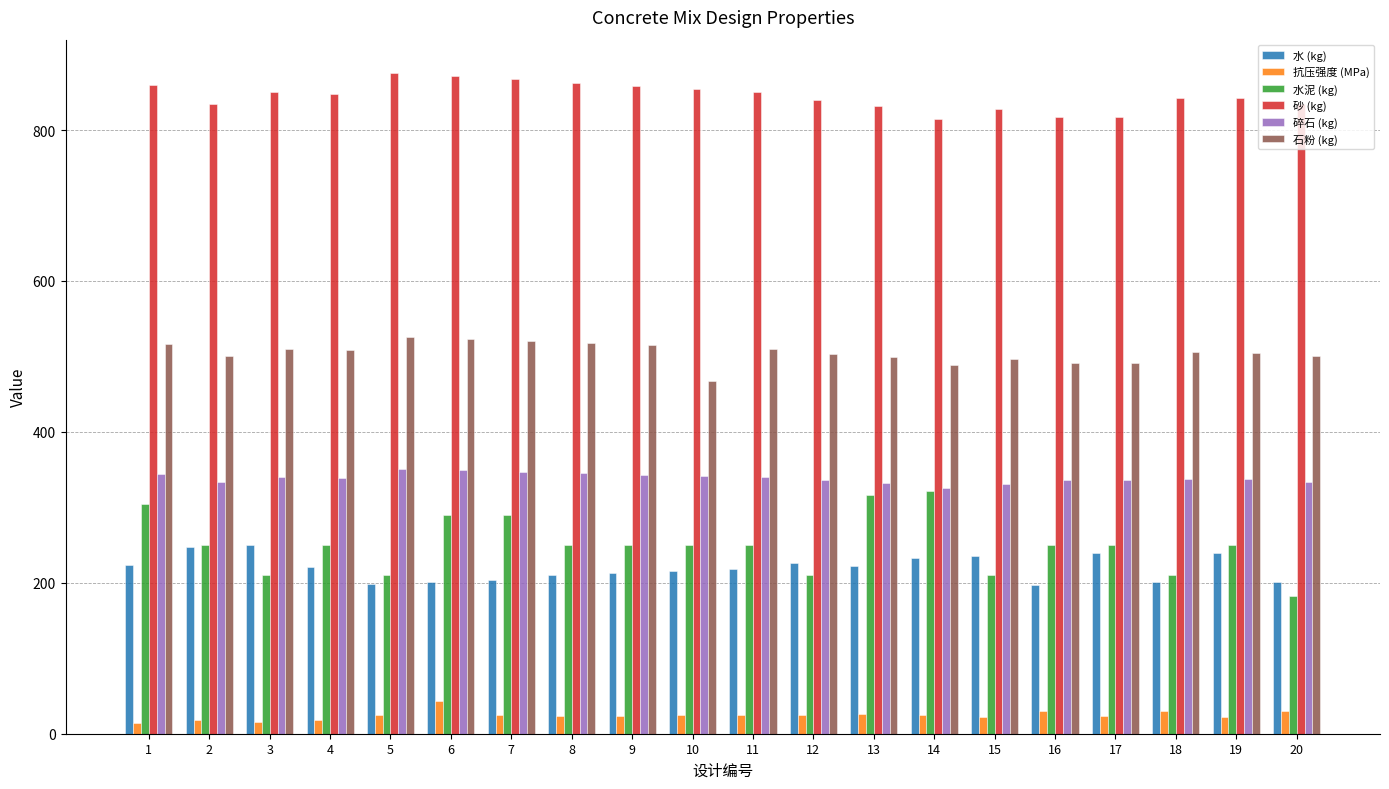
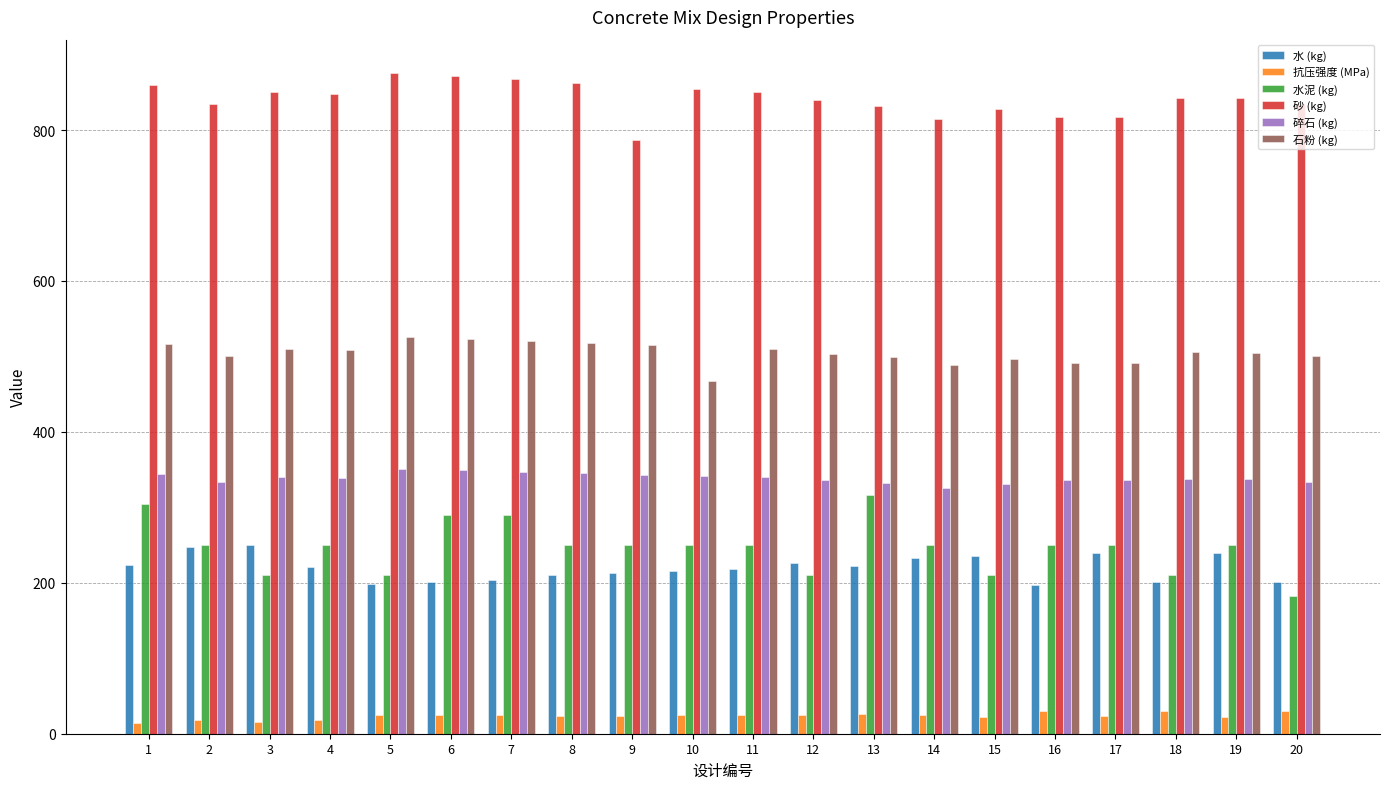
  {
    "水 (kg)": {
      "1": 220,
      "2": 250,
      "3": 250,
      "4": 220,
      "5": 200,
      "6": 200,
      "7": 200,
      "8": 210,
      "9": 210,
      "10": 220,
      "11": 220,
      "12": 230,
      "13": 220,
      "14": 230,
      "15": 240,
      "16": 200,
      "17": 240,
      "18": 200,
      "19": 240,
      "20": 200
    },
    "抗压强度 (MPa)": {
      "1": 10,
      "2": 20,
      "3": 20,
      "4": 20,
      "5": 20,
-     "6": 40,
+     "6": 30,
      "7": 20,
      "8": 20,
      "9": 20,
      "10": 20,
      "11": 20,
      "12": 20,
      "13": 30,
      "14": 30,
      "15": 20,
      "16": 30,
      "17": 20,
      "18": 30,
      "19": 20,
      "20": 30
    },
    "水泥 (kg)": {
      "1": 300,
      "2": 250,
      "3": 210,
      "4": 250,
      "5": 210,
      "6": 290,
      "7": 290,
      "8": 250,
      "9": 250,
      "10": 250,
      "11": 250,
      "12": 210,
      "13": 320,
-     "14": 320,
+     "14": 250,
      "15": 210,
      "16": 250,
      "17": 250,
      "18": 210,
      "19": 250,
      "20": 180
    },
    "砂 (kg)": {
      "1": 860,
      "2": 830,
      "3": 850,
      "4": 850,
      "5": 880,
      "6": 870,
      "7": 870,
      "8": 860,
-     "9": 860,
+     "9": 790,
      "10": 850,
      "11": 850,
      "12": 840,
      "13": 830,
      "14": 810,
      "15": 830,
      "16": 820,
      "17": 820,
      "18": 840,
      "19": 840
    },
    "碎石 (kg)": {
      "1": 340,
      "2": 330,
      "3": 340,
      "4": 340,
      "5": 350,
      "6": 350,
      "7": 350,
      "8": 350,
      "9": 340,
      "10": 340,
      "11": 340,
      "12": 340,
      "13": 330,
      "14": 330,
      "15": 330,
      "16": 340,
      "17": 340,
      "18": 340,
      "19": 340,
      "20": 330
    },
    "石粉 (kg)": {
      "1": 520,
      "2": 500,
      "3": 510,
      "4": 510,
      "5": 530,
      "6": 520,
      "7": 520,
      "8": 520,
      "9": 520,
      "10": 470,
      "11": 510,
      "12": 500,
      "13": 500,
      "14": 490,
      "15": 500,
      "16": 490,
      "17": 490,
      "18": 510,
      "19": 510,
      "20": 500
    }
  }
